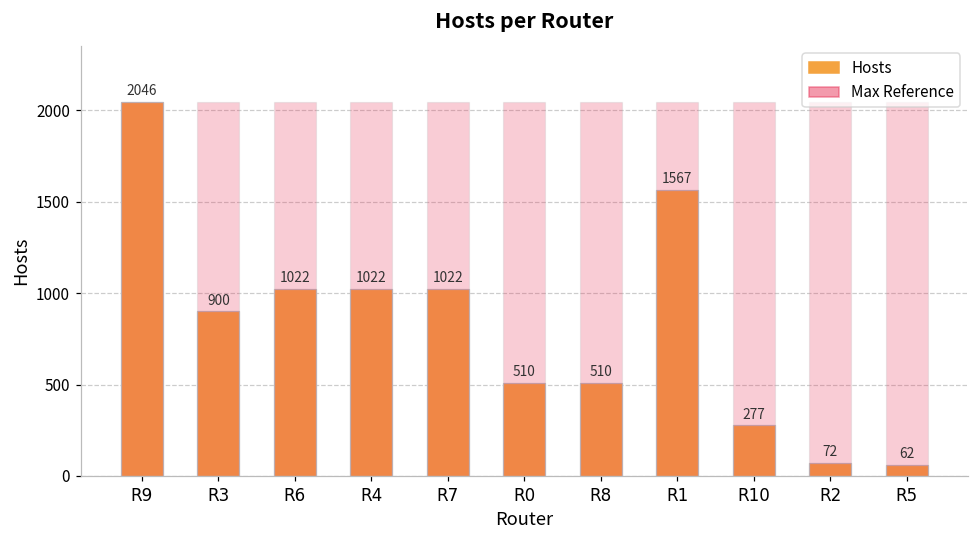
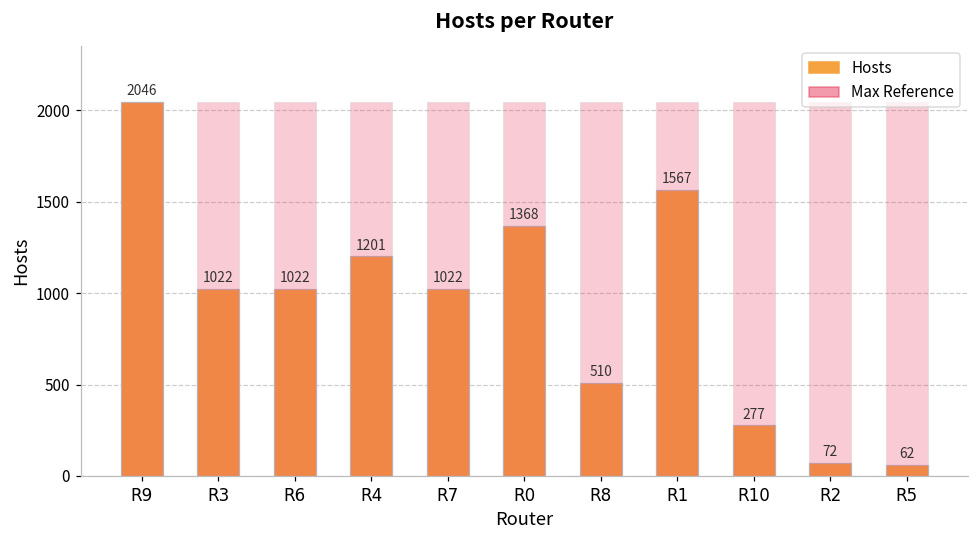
  {
    "Hosts": {
      "R9": 2046,
-     "R3": 900,
-     "R4": 1022,
-     "R0": 510
+     "R3": 1022,
+     "R4": 1201,
+     "R0": 1368
    },
    "Max Reference": {
      "R9": 2046
    }
  }
